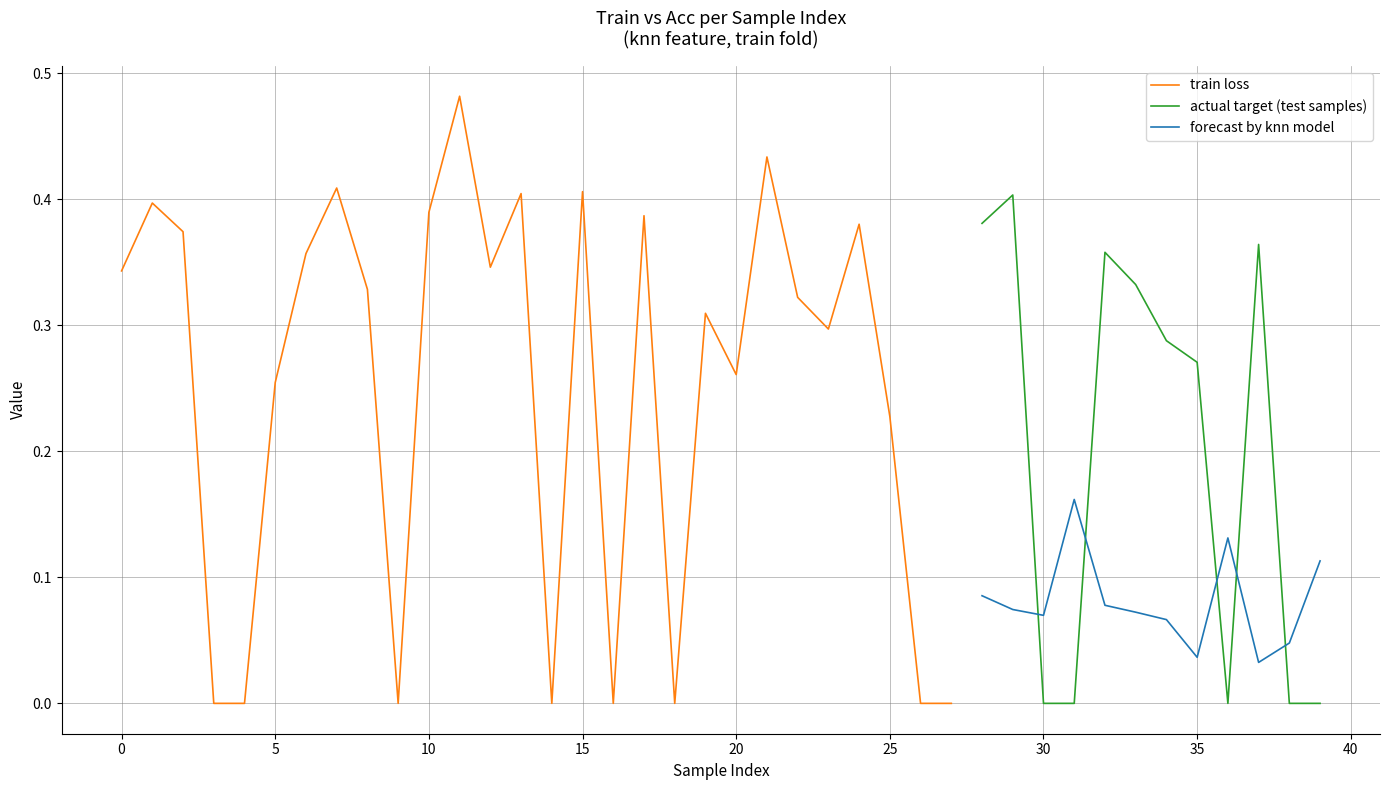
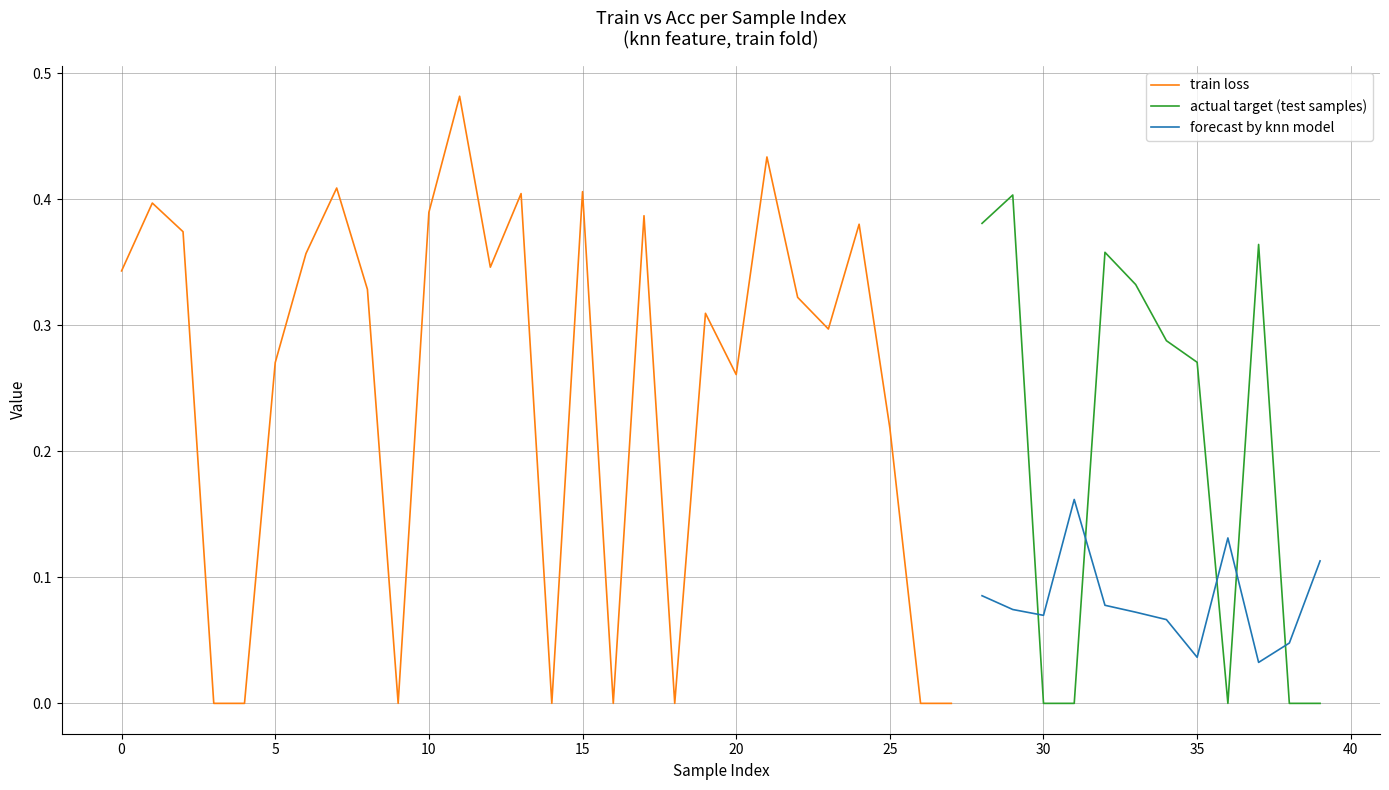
  {
    "train loss": {
      "0": 0.343,
-     "5": 0.255,
+     "5": 0.270,
      "10": 0.390,
      "15": 0.406,
      "20": 0.261,
-     "25": 0.228
+     "25": 0.219
    },
    "actual target (test samples)": {
      "30": 0.000,
      "35": 0.271
    },
    "forecast by knn model": {
      "30": 0.070,
      "35": 0.037
    }
  }
